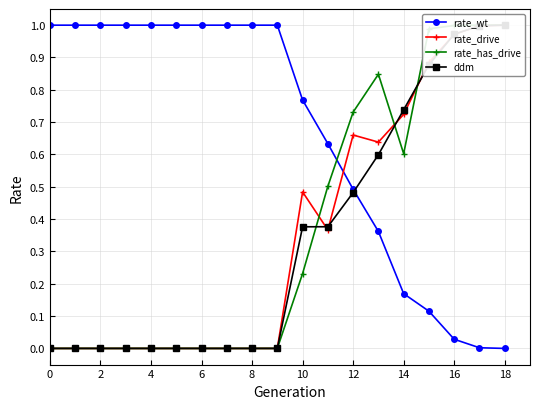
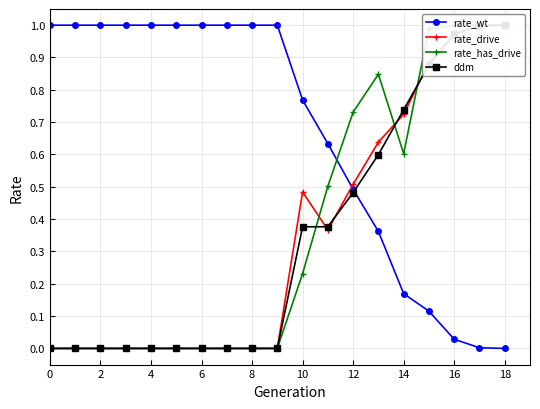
  {
    "rate_wt": {
      "0": 1.00,
      "2": 1.00,
      "4": 1.00,
      "6": 1.00,
      "8": 1.00,
      "10": 0.77,
      "12": 0.49,
      "14": 0.17,
      "16": 0.03,
      "18": 0.00
    },
    "rate_drive": {
      "10": 0.48,
-     "12": 0.66,
+     "12": 0.51,
      "14": 0.72
    },
    "rate_has_drive": {
      "10": 0.23,
      "12": 0.73,
      "14": 0.60
    },
    "ddm": {
      "10": 0.38,
      "12": 0.48,
      "14": 0.74
    }
  }
